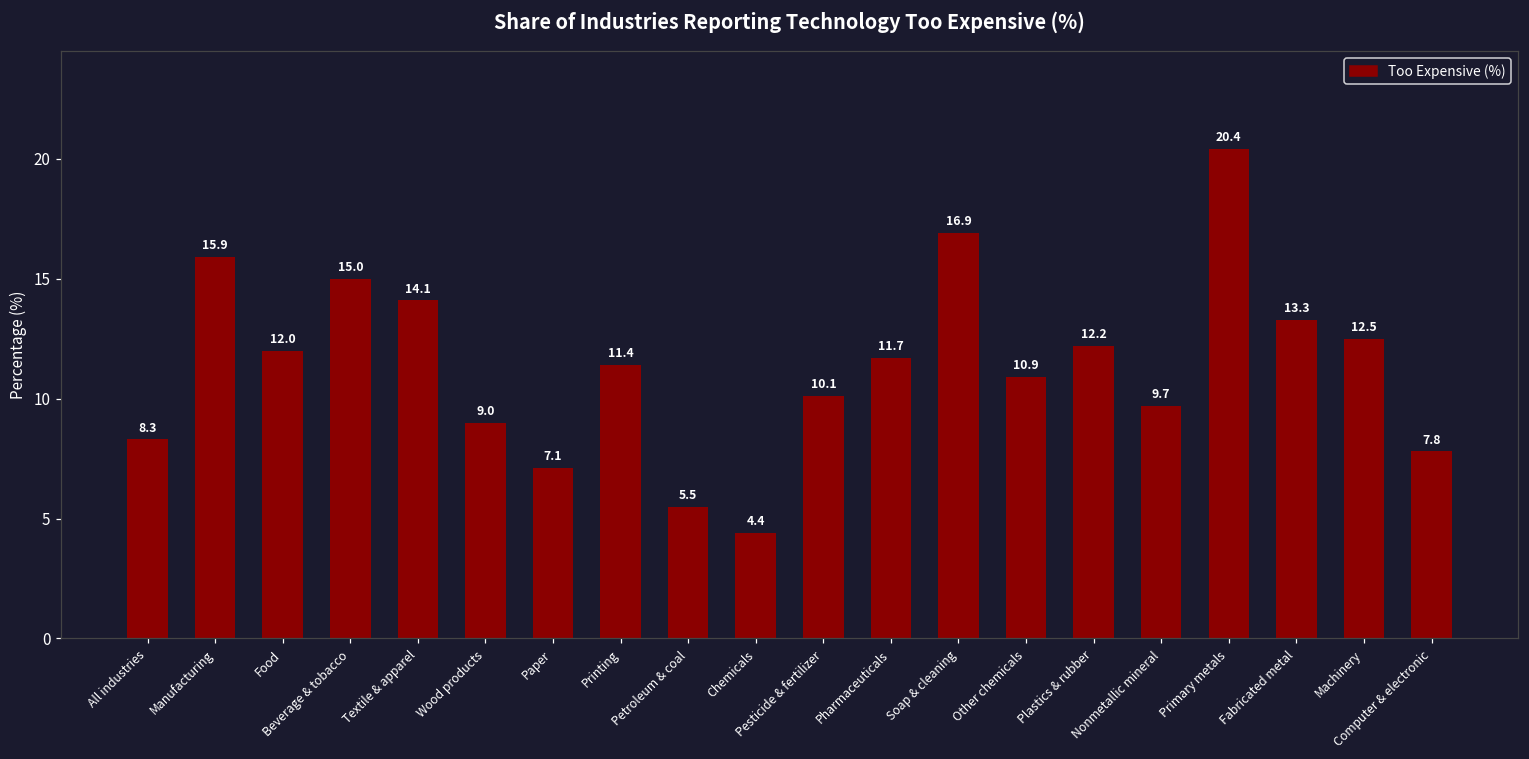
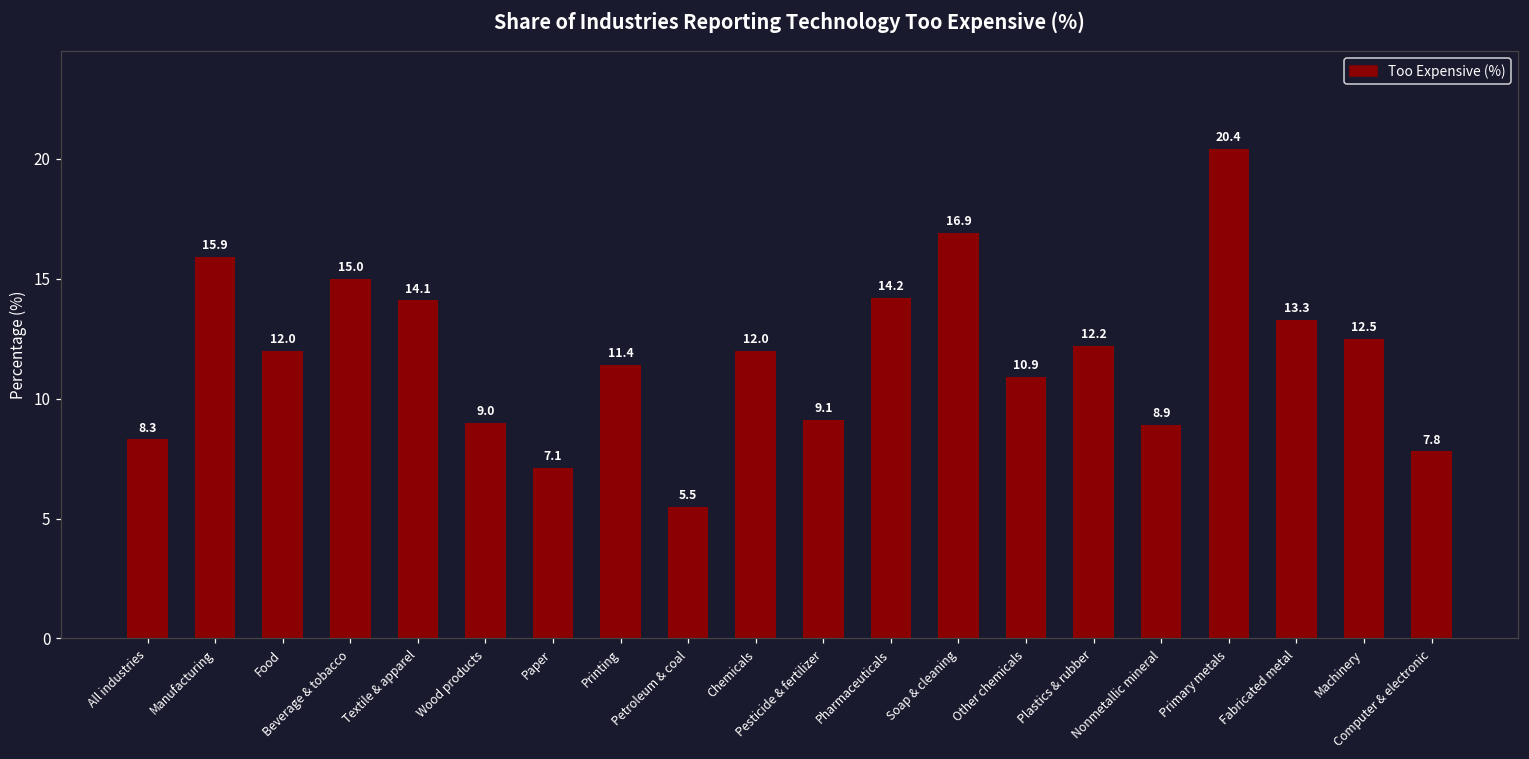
  {
    "All industries": 8.3,
    "Manufacturing": 15.9,
    "Food": 12.0,
    "Beverage & tobacco": 15.0,
    "Textile & apparel": 14.1,
    "Wood products": 9.0,
    "Paper": 7.1,
    "Printing": 11.4,
    "Petroleum & coal": 5.5,
-   "Chemicals": 4.4,
-   "Pesticide & fertilizer": 10.1,
-   "Pharmaceuticals": 11.7,
+   "Chemicals": 12.0,
+   "Pesticide & fertilizer": 9.1,
+   "Pharmaceuticals": 14.2,
    "Soap & cleaning": 16.9,
    "Other chemicals": 10.9,
    "Plastics & rubber": 12.2,
-   "Nonmetallic mineral": 9.7,
+   "Nonmetallic mineral": 8.9,
    "Primary metals": 20.4,
    "Fabricated metal": 13.3,
    "Machinery": 12.5,
    "Computer & electronic": 7.8
  }
